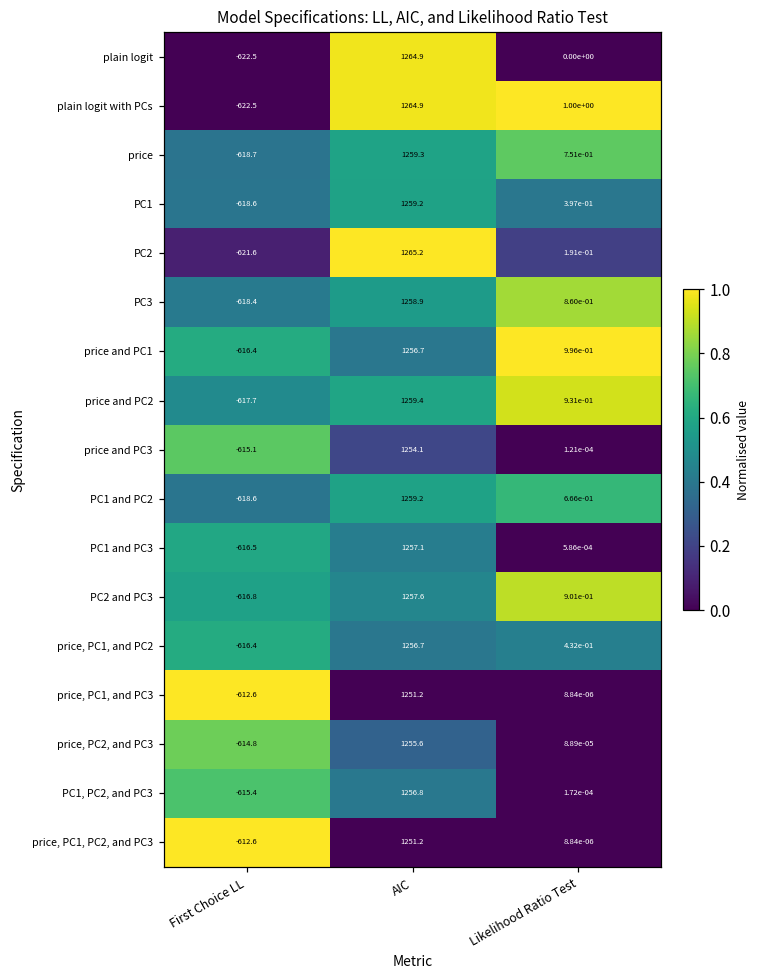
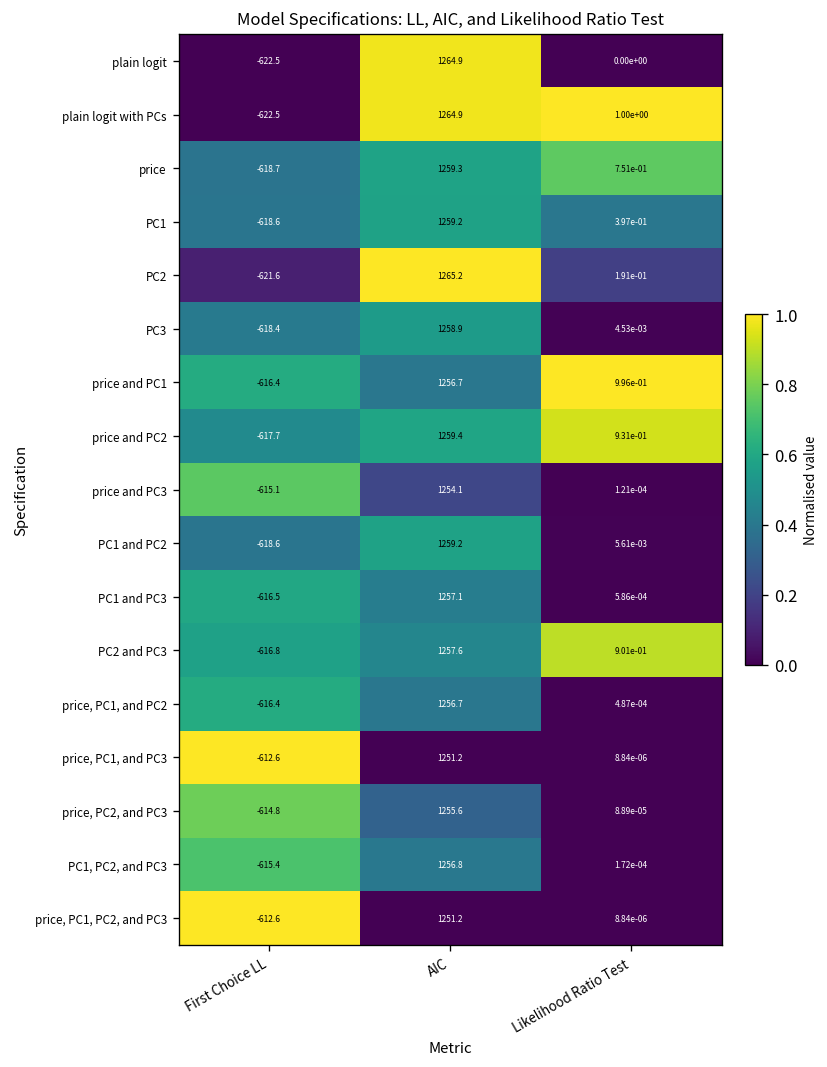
  {
    "plain logit": {
      "First Choice LL": "-622.5",
      "AIC": "1264.9",
      "Likelihood Ratio Test": "0.00e+00"
    },
    "plain logit with PCs": {
      "First Choice LL": "-622.5",
      "AIC": "1264.9",
      "Likelihood Ratio Test": "1.00e+00"
    },
    "price": {
      "First Choice LL": "-618.7",
      "AIC": "1259.3",
      "Likelihood Ratio Test": "7.51e-01"
    },
    "PC1": {
      "First Choice LL": "-618.6",
      "AIC": "1259.2",
      "Likelihood Ratio Test": "3.97e-01"
    },
    "PC2": {
      "First Choice LL": "-621.6",
      "AIC": "1265.2",
      "Likelihood Ratio Test": "1.91e-01"
    },
    "PC3": {
      "First Choice LL": "-618.4",
      "AIC": "1258.9",
-     "Likelihood Ratio Test": "8.60e-01"
+     "Likelihood Ratio Test": "4.53e-03"
    },
    "price and PC1": {
      "First Choice LL": "-616.4",
      "AIC": "1256.7",
      "Likelihood Ratio Test": "9.96e-01"
    },
    "price and PC2": {
      "First Choice LL": "-617.7",
      "AIC": "1259.4",
      "Likelihood Ratio Test": "9.31e-01"
    },
    "price and PC3": {
      "First Choice LL": "-615.1",
      "AIC": "1254.1",
      "Likelihood Ratio Test": "1.21e-04"
    },
    "PC1 and PC2": {
      "First Choice LL": "-618.6",
      "AIC": "1259.2",
-     "Likelihood Ratio Test": "6.66e-01"
+     "Likelihood Ratio Test": "5.61e-03"
    },
    "PC1 and PC3": {
      "First Choice LL": "-616.5",
      "AIC": "1257.1",
      "Likelihood Ratio Test": "5.86e-04"
    },
    "PC2 and PC3": {
      "First Choice LL": "-616.8",
      "AIC": "1257.6",
      "Likelihood Ratio Test": "9.01e-01"
    },
    "price, PC1, and PC2": {
      "First Choice LL": "-616.4",
      "AIC": "1256.7",
-     "Likelihood Ratio Test": "4.32e-01"
+     "Likelihood Ratio Test": "4.87e-04"
    },
    "price, PC1, and PC3": {
      "First Choice LL": "-612.6",
      "AIC": "1251.2",
      "Likelihood Ratio Test": "8.84e-06"
    },
    "price, PC2, and PC3": {
      "First Choice LL": "-614.8",
      "AIC": "1255.6",
      "Likelihood Ratio Test": "8.89e-05"
    },
    "PC1, PC2, and PC3": {
      "First Choice LL": "-615.4",
      "AIC": "1256.8",
      "Likelihood Ratio Test": "1.72e-04"
    },
    "price, PC1, PC2, and PC3": {
      "First Choice LL": "-612.6",
      "AIC": "1251.2",
      "Likelihood Ratio Test": "8.84e-06"
    }
  }
